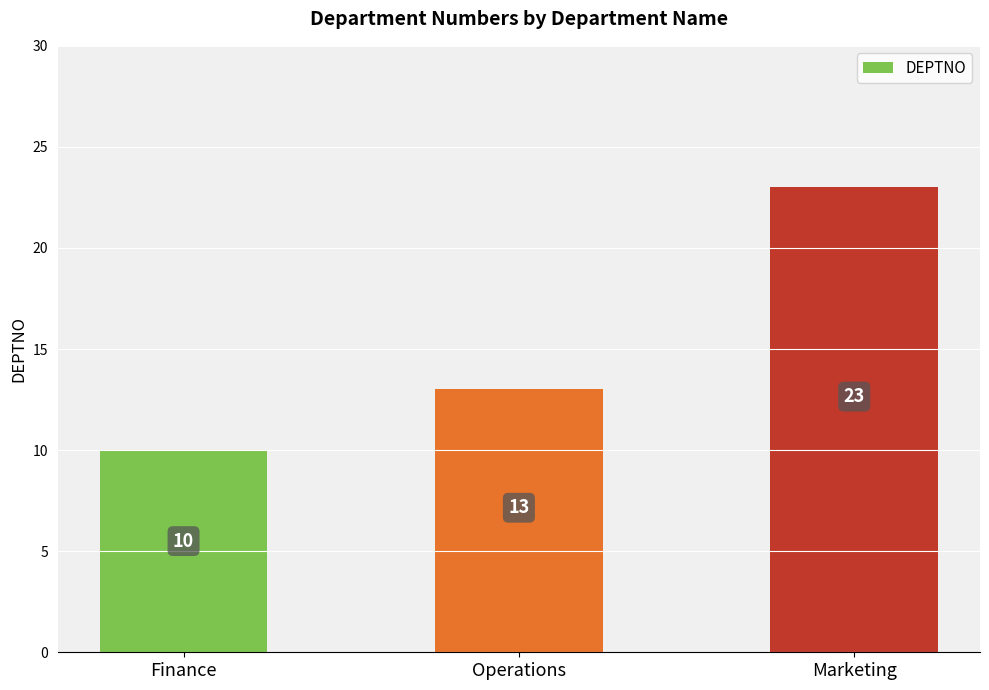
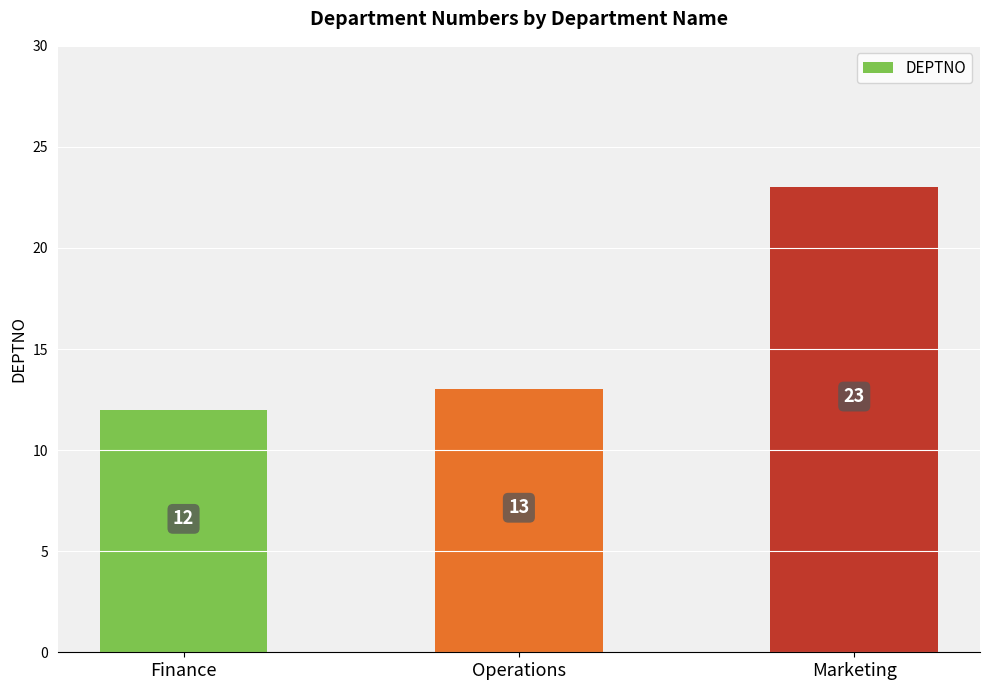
  {
-   "Finance": 10
+   "Finance": 12
  }
